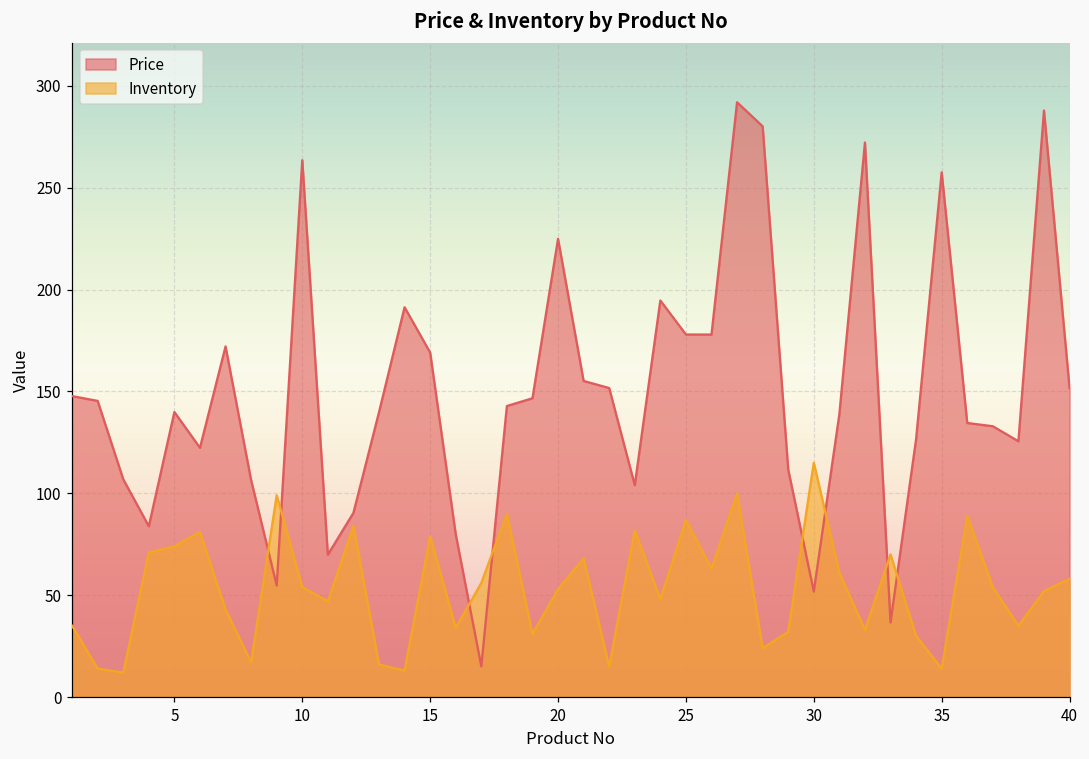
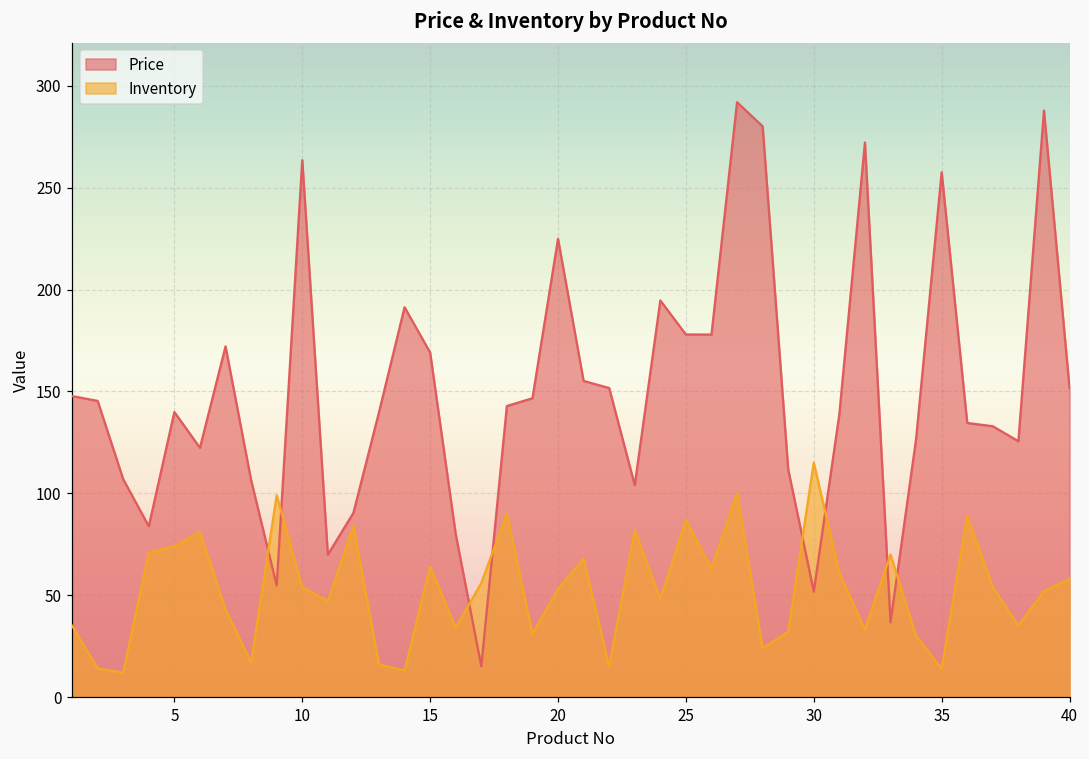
  {
    "Price": {
      "5": 140,
      "10": 263,
      "15": 169,
      "20": 225,
      "25": 178,
      "30": 52,
      "35": 258,
      "40": 152
    },
    "Inventory": {
      "5": 74,
      "10": 54,
-     "15": 79,
+     "15": 64,
      "20": 53,
      "25": 87,
      "30": 115,
      "35": 14,
      "40": 58
    }
  }
